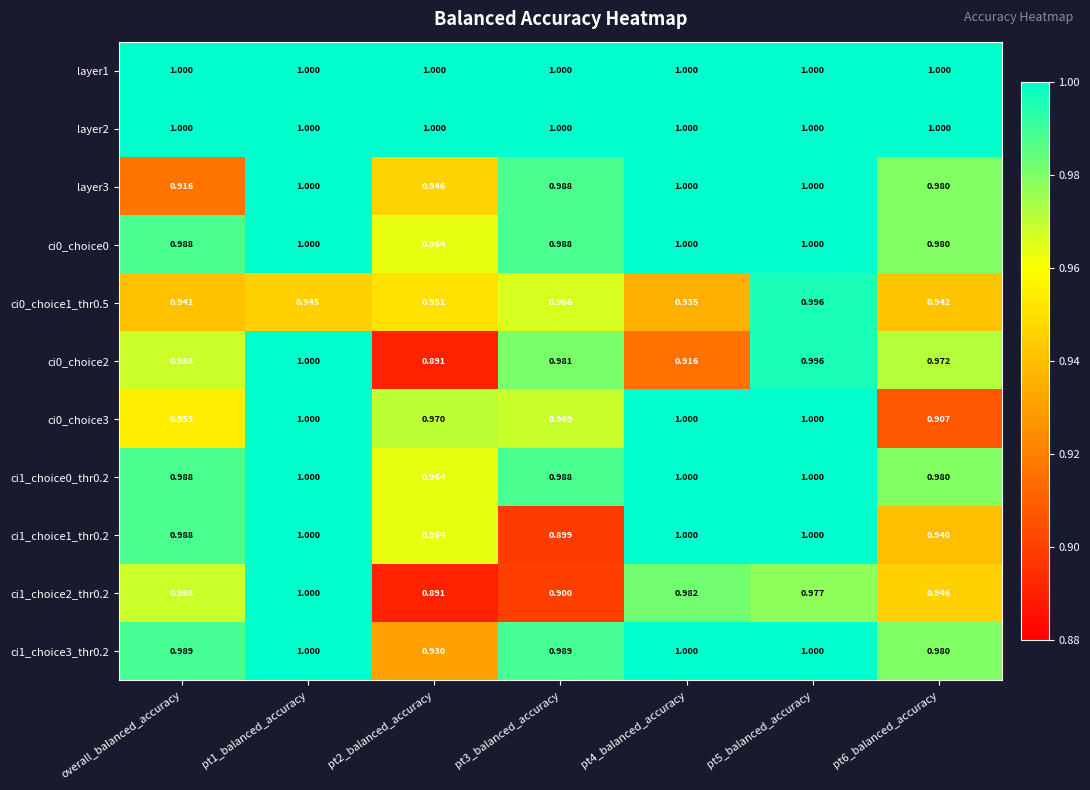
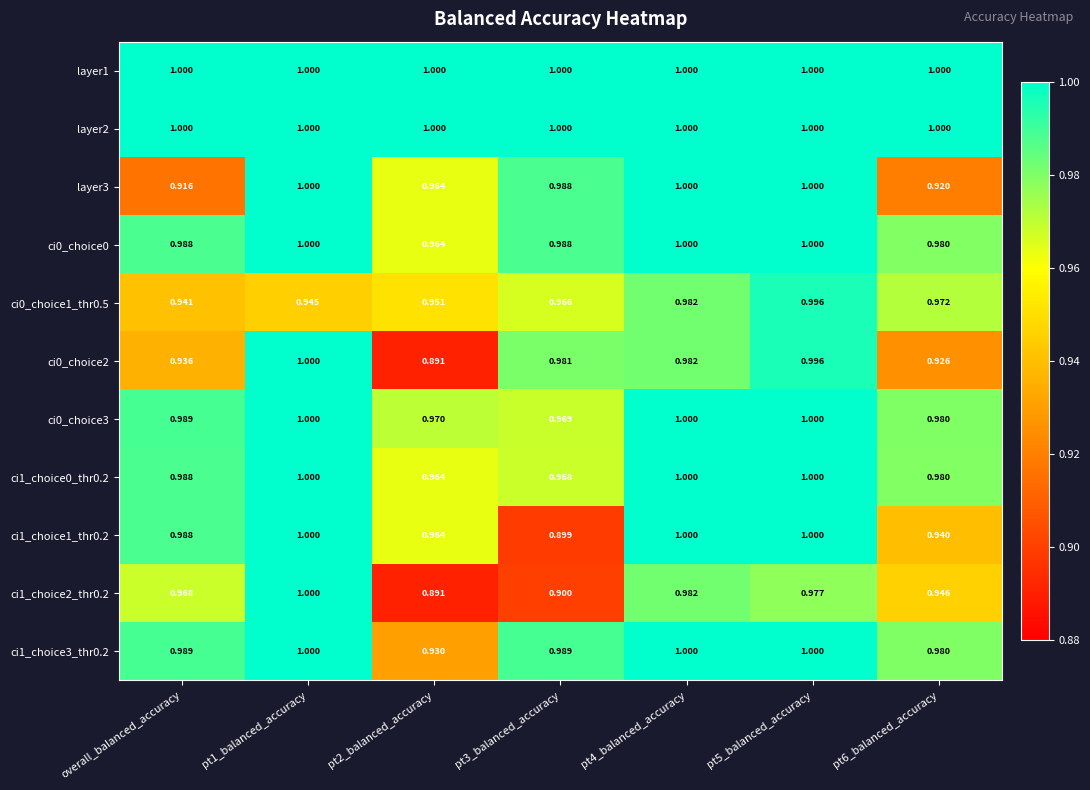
  {
    "layer1": {
      "overall_balanced_accuracy": 1.000,
      "pt1_balanced_accuracy": 1.000,
      "pt2_balanced_accuracy": 1.000,
      "pt3_balanced_accuracy": 1.000,
      "pt4_balanced_accuracy": 1.000,
      "pt5_balanced_accuracy": 1.000,
      "pt6_balanced_accuracy": 1.000
    },
    "layer2": {
      "overall_balanced_accuracy": 1.000,
      "pt1_balanced_accuracy": 1.000,
      "pt2_balanced_accuracy": 1.000,
      "pt3_balanced_accuracy": 1.000,
      "pt4_balanced_accuracy": 1.000,
      "pt5_balanced_accuracy": 1.000,
      "pt6_balanced_accuracy": 1.000
    },
    "layer3": {
      "overall_balanced_accuracy": 0.916,
      "pt1_balanced_accuracy": 1.000,
-     "pt2_balanced_accuracy": 0.946,
+     "pt2_balanced_accuracy": 0.964,
      "pt3_balanced_accuracy": 0.988,
      "pt4_balanced_accuracy": 1.000,
      "pt5_balanced_accuracy": 1.000,
-     "pt6_balanced_accuracy": 0.980
+     "pt6_balanced_accuracy": 0.920
    },
    "ci0_choice0": {
      "overall_balanced_accuracy": 0.988,
      "pt1_balanced_accuracy": 1.000,
      "pt2_balanced_accuracy": 0.964,
      "pt3_balanced_accuracy": 0.988,
      "pt4_balanced_accuracy": 1.000,
      "pt5_balanced_accuracy": 1.000,
      "pt6_balanced_accuracy": 0.980
    },
    "ci0_choice1_thr0.5": {
      "overall_balanced_accuracy": 0.941,
      "pt1_balanced_accuracy": 0.945,
      "pt2_balanced_accuracy": 0.951,
      "pt3_balanced_accuracy": 0.966,
-     "pt4_balanced_accuracy": 0.935,
+     "pt4_balanced_accuracy": 0.982,
      "pt5_balanced_accuracy": 0.996,
-     "pt6_balanced_accuracy": 0.942
+     "pt6_balanced_accuracy": 0.972
    },
    "ci0_choice2": {
-     "overall_balanced_accuracy": 0.968,
+     "overall_balanced_accuracy": 0.936,
      "pt1_balanced_accuracy": 1.000,
      "pt2_balanced_accuracy": 0.891,
      "pt3_balanced_accuracy": 0.981,
-     "pt4_balanced_accuracy": 0.916,
+     "pt4_balanced_accuracy": 0.982,
      "pt5_balanced_accuracy": 0.996,
-     "pt6_balanced_accuracy": 0.972
+     "pt6_balanced_accuracy": 0.926
    },
    "ci0_choice3": {
-     "overall_balanced_accuracy": 0.955,
+     "overall_balanced_accuracy": 0.989,
      "pt1_balanced_accuracy": 1.000,
      "pt2_balanced_accuracy": 0.970,
      "pt3_balanced_accuracy": 0.969,
      "pt4_balanced_accuracy": 1.000,
      "pt5_balanced_accuracy": 1.000,
-     "pt6_balanced_accuracy": 0.907
+     "pt6_balanced_accuracy": 0.980
    },
    "ci1_choice0_thr0.2": {
      "overall_balanced_accuracy": 0.988,
      "pt1_balanced_accuracy": 1.000,
      "pt2_balanced_accuracy": 0.964,
-     "pt3_balanced_accuracy": 0.988,
+     "pt3_balanced_accuracy": 0.968,
      "pt4_balanced_accuracy": 1.000,
      "pt5_balanced_accuracy": 1.000,
      "pt6_balanced_accuracy": 0.980
    },
    "ci1_choice1_thr0.2": {
      "overall_balanced_accuracy": 0.988,
      "pt1_balanced_accuracy": 1.000,
      "pt2_balanced_accuracy": 0.964,
      "pt3_balanced_accuracy": 0.899,
      "pt4_balanced_accuracy": 1.000,
      "pt5_balanced_accuracy": 1.000,
      "pt6_balanced_accuracy": 0.940
    },
    "ci1_choice2_thr0.2": {
      "overall_balanced_accuracy": 0.968,
      "pt1_balanced_accuracy": 1.000,
      "pt2_balanced_accuracy": 0.891,
      "pt3_balanced_accuracy": 0.900,
      "pt4_balanced_accuracy": 0.982,
      "pt5_balanced_accuracy": 0.977,
      "pt6_balanced_accuracy": 0.946
    },
    "ci1_choice3_thr0.2": {
      "overall_balanced_accuracy": 0.989,
      "pt1_balanced_accuracy": 1.000,
      "pt2_balanced_accuracy": 0.930,
      "pt3_balanced_accuracy": 0.989,
      "pt4_balanced_accuracy": 1.000,
      "pt5_balanced_accuracy": 1.000,
      "pt6_balanced_accuracy": 0.980
    }
  }
